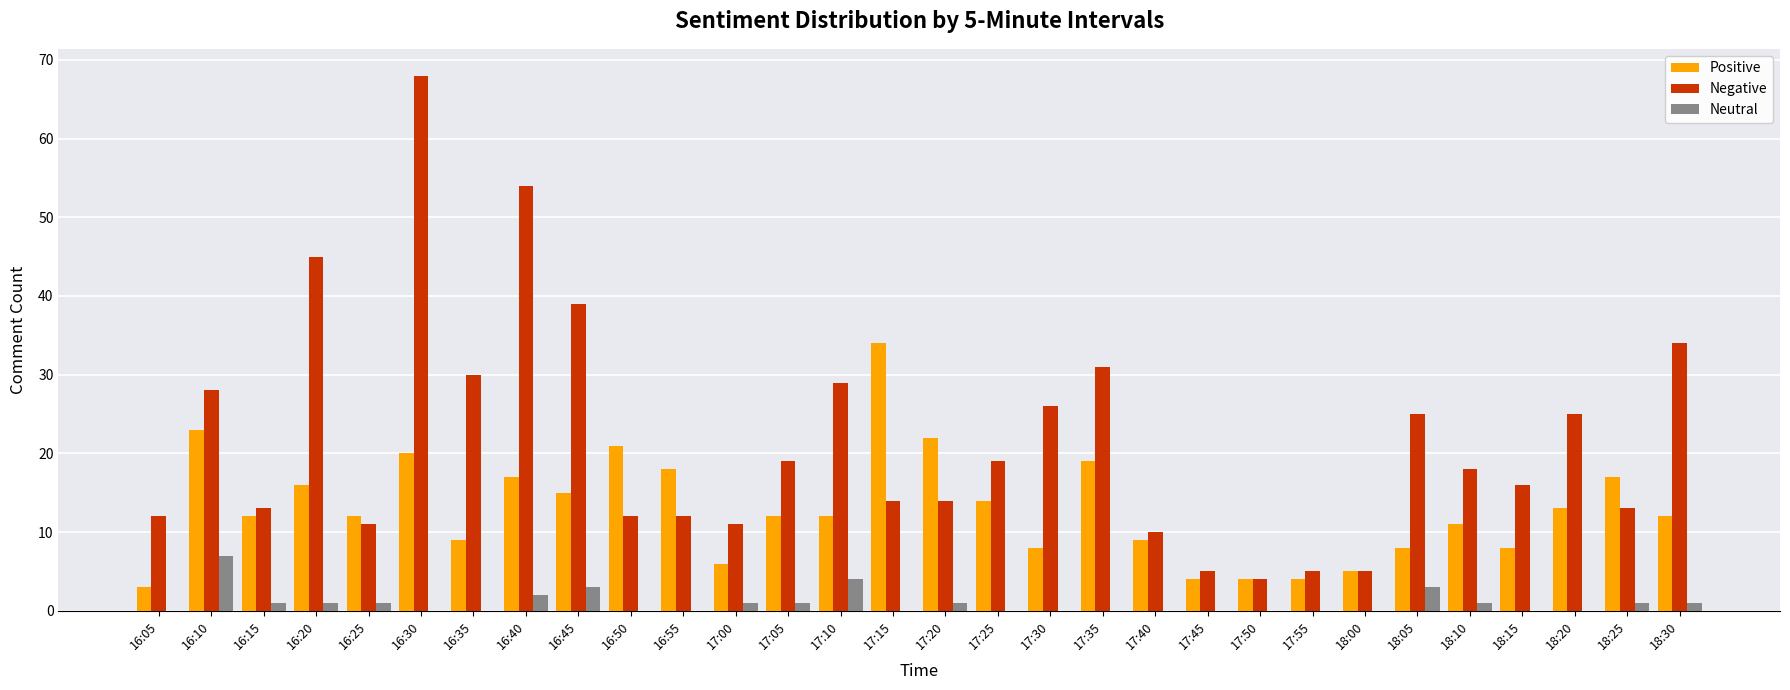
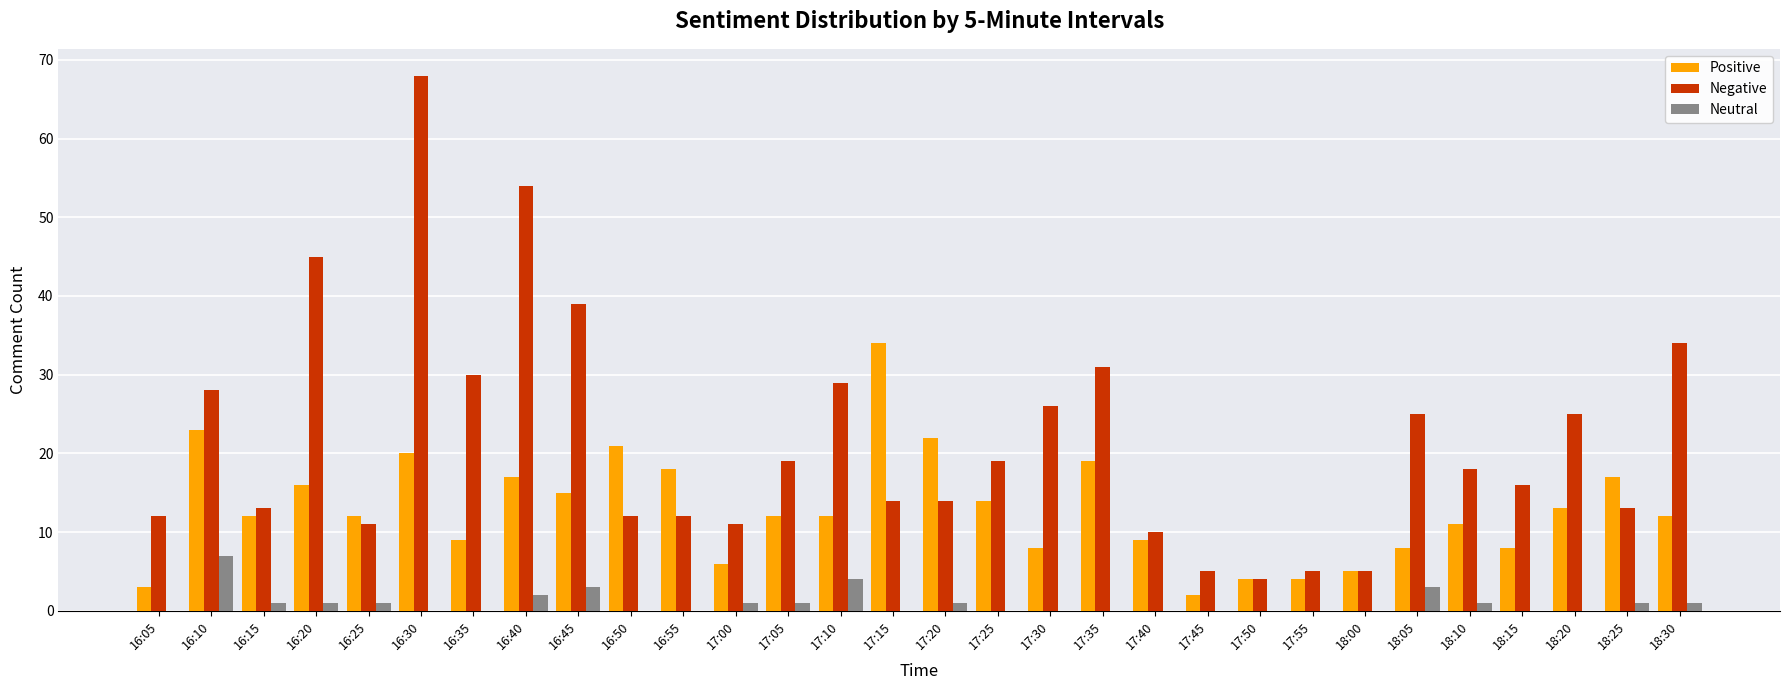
  {
    "Positive": {
      "16:05": 3,
      "16:10": 23,
      "16:15": 12,
      "16:20": 16,
      "16:25": 12,
      "16:30": 20,
      "16:35": 9,
      "16:40": 17,
      "16:45": 15,
      "16:50": 21,
      "16:55": 18,
      "17:00": 6,
      "17:05": 12,
      "17:10": 12,
      "17:15": 34,
      "17:20": 22,
      "17:25": 14,
      "17:30": 8,
      "17:35": 19,
      "17:40": 9,
-     "17:45": 4,
+     "17:45": 2,
      "17:50": 4,
      "17:55": 4,
      "18:00": 5,
      "18:05": 8,
      "18:10": 11,
      "18:15": 8,
      "18:20": 13,
      "18:25": 17,
      "18:30": 12
    },
    "Negative": {
      "16:05": 12,
      "16:10": 28,
      "16:15": 13,
      "16:20": 45,
      "16:25": 11,
      "16:30": 68,
      "16:35": 30,
      "16:40": 54,
      "16:45": 39,
      "16:50": 12,
      "16:55": 12,
      "17:00": 11,
      "17:05": 19,
      "17:10": 29,
      "17:15": 14,
      "17:20": 14,
      "17:25": 19,
      "17:30": 26,
      "17:35": 31,
      "17:40": 10,
      "17:45": 5,
      "17:50": 4,
      "17:55": 5,
      "18:00": 5,
      "18:05": 25,
      "18:10": 18,
      "18:15": 16,
      "18:20": 25,
      "18:25": 13,
      "18:30": 34
    },
    "Neutral": {
      "16:05": 0,
      "16:10": 7,
      "16:15": 1,
      "16:20": 1,
      "16:25": 1,
      "16:30": 0,
      "16:35": 0,
      "16:40": 2,
      "16:45": 3,
      "16:50": 0,
      "16:55": 0,
      "17:00": 1,
      "17:05": 1,
      "17:10": 4,
      "17:15": 0,
      "17:20": 1,
      "17:25": 0,
      "17:30": 0,
      "17:35": 0,
      "17:40": 0,
      "17:45": 0,
      "17:50": 0,
      "17:55": 0,
      "18:00": 0,
      "18:05": 3,
      "18:10": 1,
      "18:15": 0,
      "18:20": 0,
      "18:25": 1,
      "18:30": 1
    }
  }
